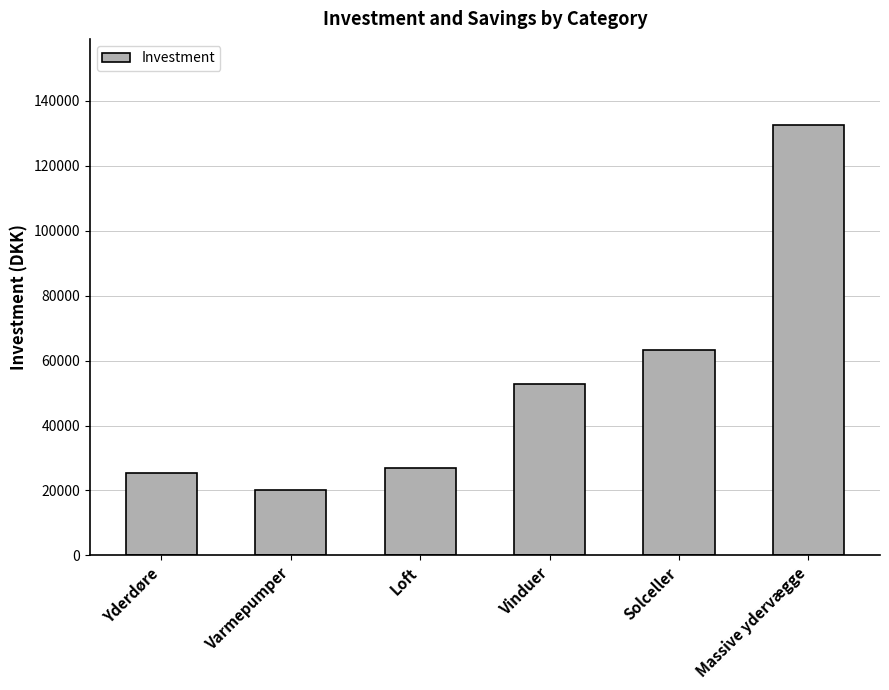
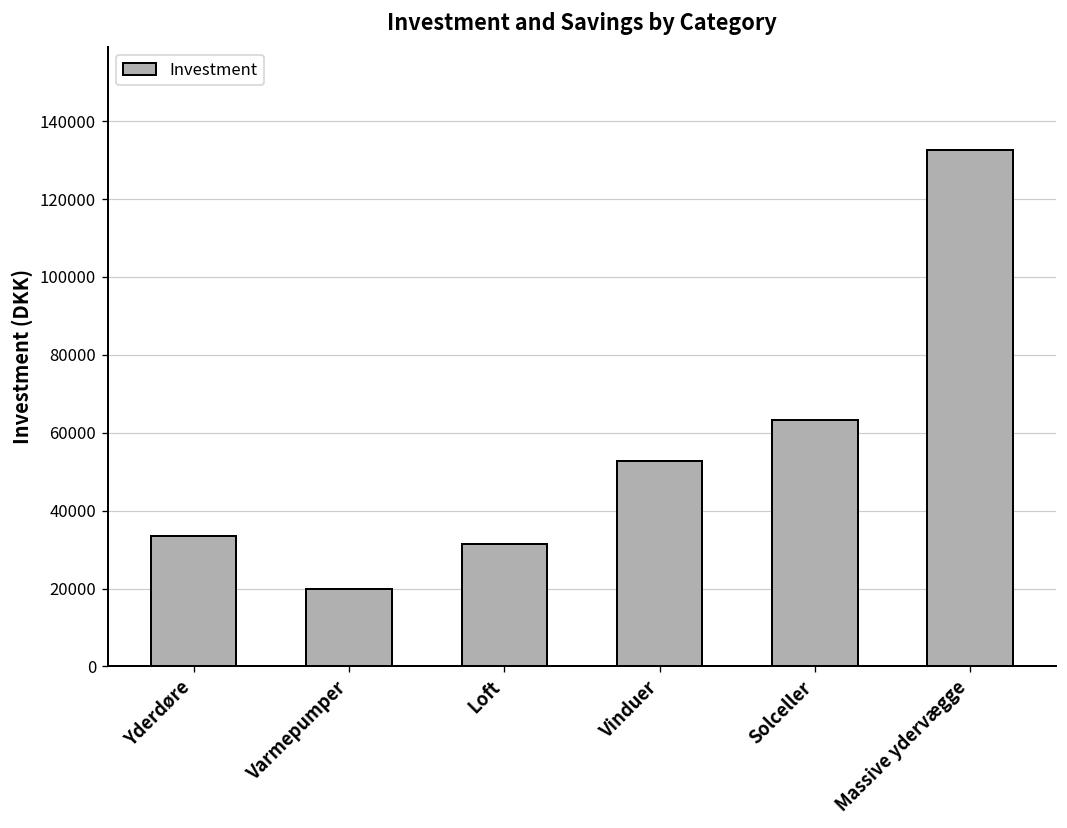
  {
-   "Yderdøre": 25000,
+   "Yderdøre": 34000,
    "Varmepumper": 20000,
-   "Loft": 27000,
+   "Loft": 32000,
    "Vinduer": 53000,
    "Solceller": 63000,
    "Massive ydervægge": 133000
  }
